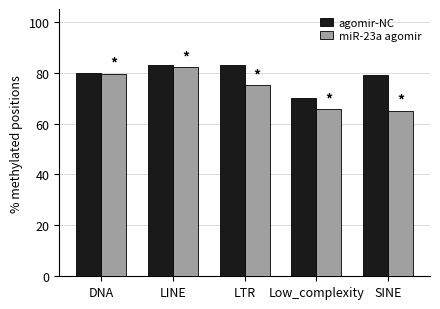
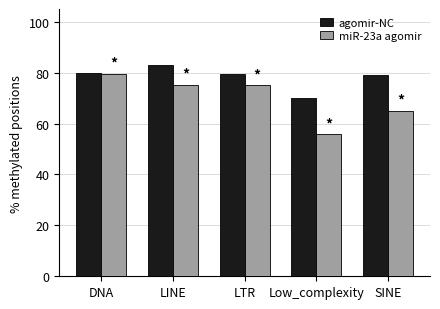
  {
    "agomir-NC": {
      "DNA": 80,
      "LINE": 83,
-     "LTR": 83,
+     "LTR": 80,
      "Low_complexity": 70,
      "SINE": 79
    },
    "miR-23a agomir": {
      "DNA": 80,
-     "LINE": 82,
+     "LINE": 75,
      "LTR": 75,
-     "Low_complexity": 66,
+     "Low_complexity": 56,
      "SINE": 65
    }
  }
